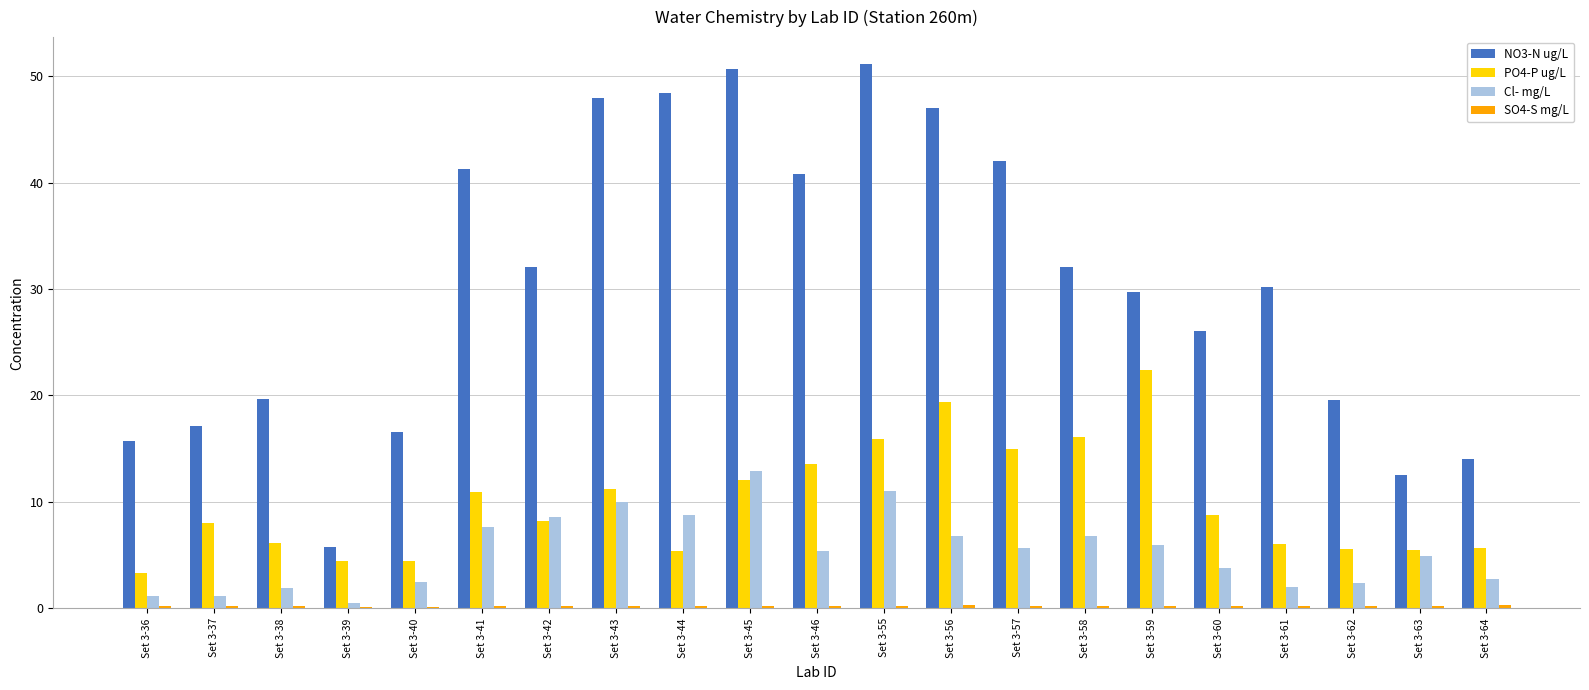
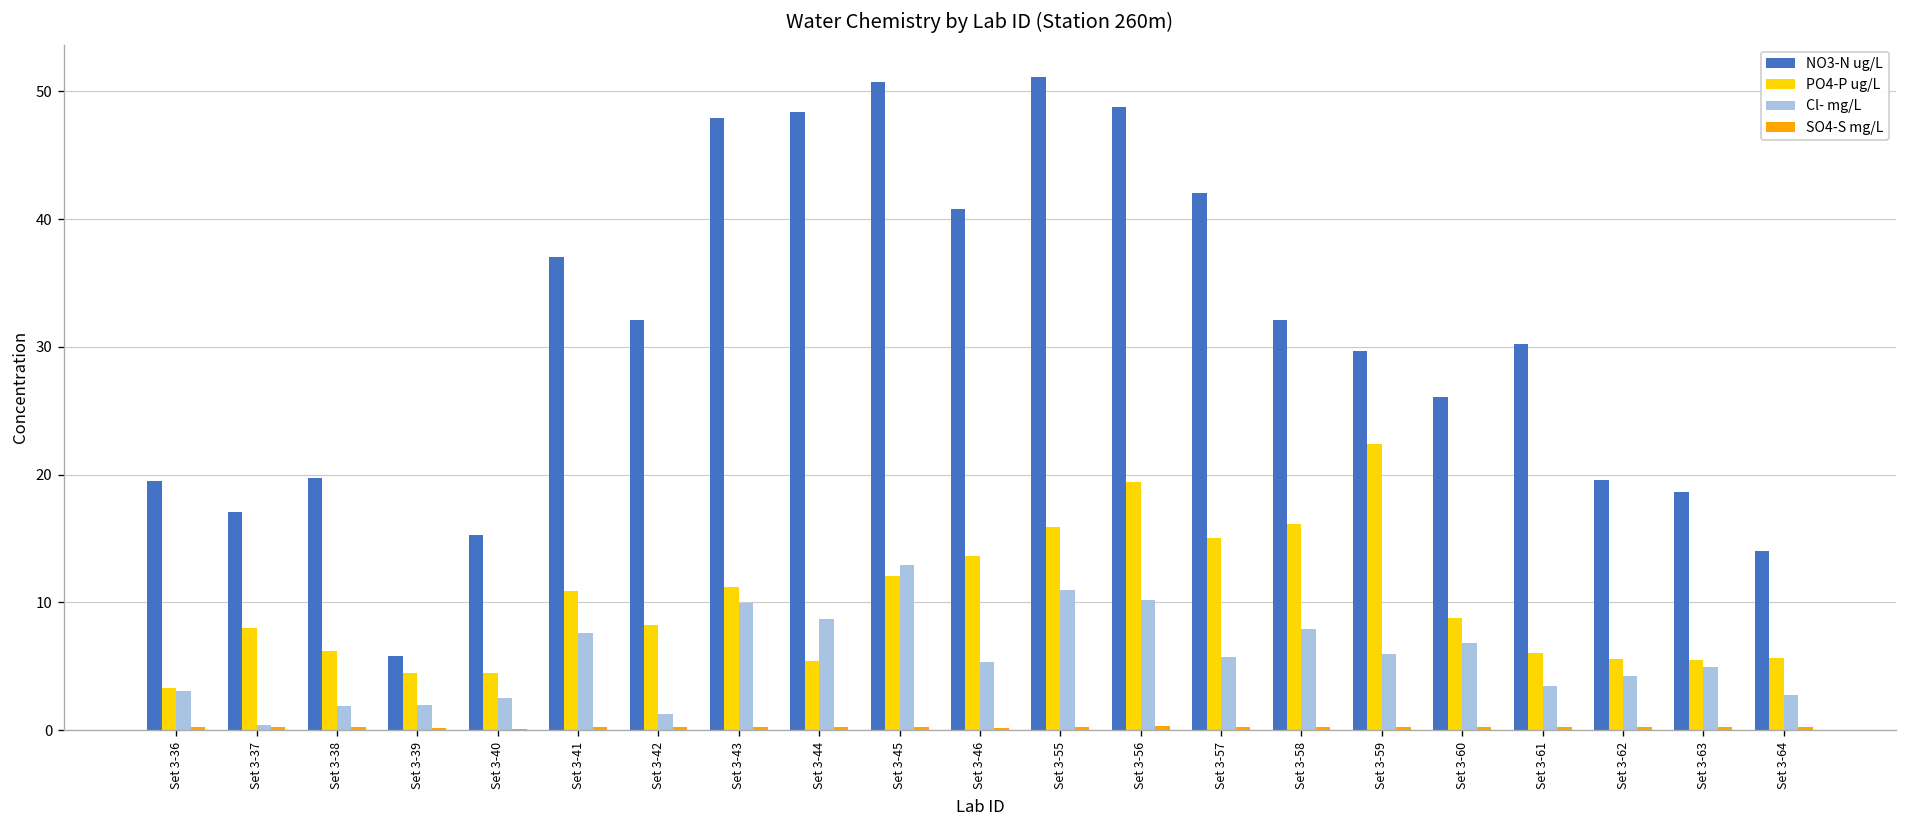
  {
    "NO3-N ug/L": {
-     "Set 3-36": 15.7,
+     "Set 3-36": 19.5,
      "Set 3-37": 17.1,
      "Set 3-38": 19.7,
      "Set 3-39": 5.8,
-     "Set 3-40": 16.6,
-     "Set 3-41": 41.3,
+     "Set 3-40": 15.3,
+     "Set 3-41": 37.0,
      "Set 3-42": 32.1,
      "Set 3-43": 47.9,
      "Set 3-44": 48.4,
      "Set 3-45": 50.7,
      "Set 3-46": 40.8,
      "Set 3-55": 51.1,
-     "Set 3-56": 47.0,
+     "Set 3-56": 48.8,
      "Set 3-57": 42.0,
      "Set 3-58": 32.1,
      "Set 3-59": 29.7,
      "Set 3-60": 26.1,
      "Set 3-61": 30.2,
      "Set 3-62": 19.6,
-     "Set 3-63": 12.5,
+     "Set 3-63": 18.6,
      "Set 3-64": 14.0
    },
    "Cl- mg/L": {
-     "Set 3-36": 1.1,
-     "Set 3-37": 1.2,
+     "Set 3-36": 3.1,
+     "Set 3-37": 0.4,
      "Set 3-38": 1.9,
-     "Set 3-39": 0.5,
+     "Set 3-39": 2.0,
      "Set 3-40": 2.5,
      "Set 3-41": 7.6,
-     "Set 3-42": 8.5,
+     "Set 3-42": 1.2,
      "Set 3-43": 10.0,
      "Set 3-44": 8.7,
      "Set 3-45": 12.9,
      "Set 3-46": 5.4,
      "Set 3-55": 11.0,
-     "Set 3-56": 6.8,
+     "Set 3-56": 10.2,
      "Set 3-57": 5.7,
-     "Set 3-58": 6.8,
+     "Set 3-58": 7.9,
      "Set 3-59": 5.9,
-     "Set 3-60": 3.8,
-     "Set 3-61": 2.0,
-     "Set 3-62": 2.4,
+     "Set 3-60": 6.9,
+     "Set 3-61": 3.5,
+     "Set 3-62": 4.2,
      "Set 3-63": 4.9,
      "Set 3-64": 2.7
    }
  }
